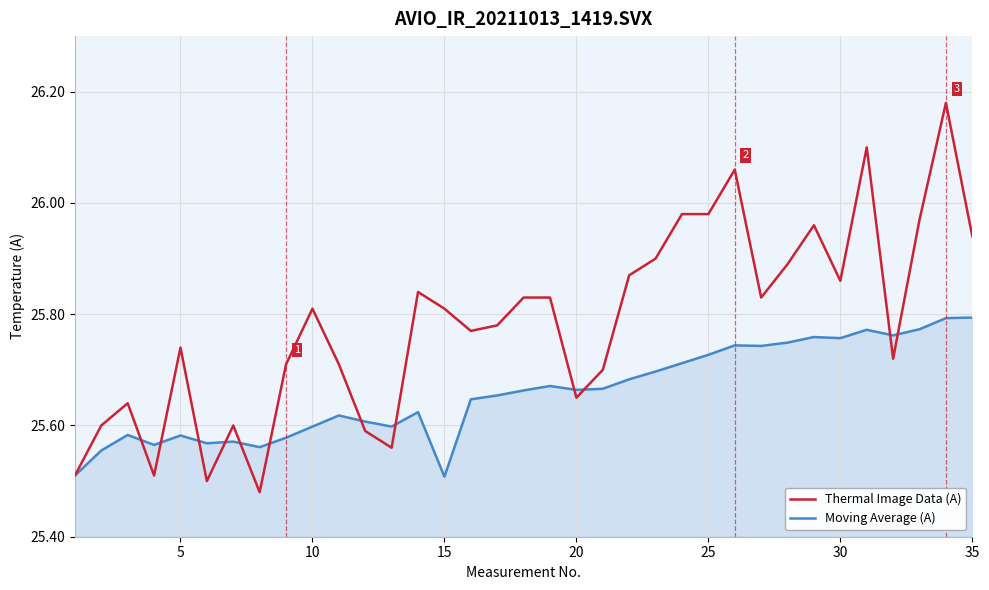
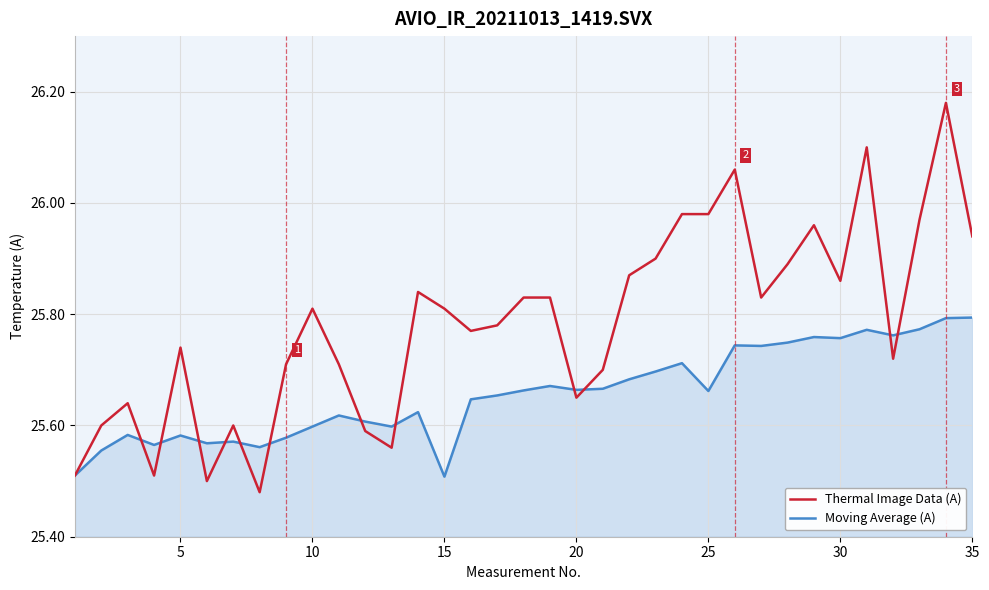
  {
    "Thermal Image Data (A)": {
      "5": 25.74,
      "10": 25.81,
      "15": 25.81,
      "20": 25.65,
      "25": 25.98,
      "30": 25.86,
      "35": 25.94
    },
    "Moving Average (A)": {
      "5": 25.58,
      "10": 25.60,
      "15": 25.51,
      "20": 25.66,
-     "25": 25.73,
+     "25": 25.66,
      "30": 25.76,
      "35": 25.79
    }
  }
